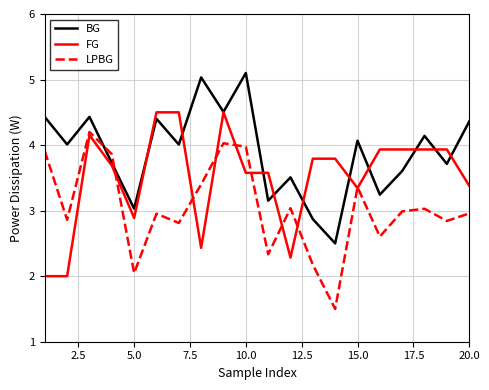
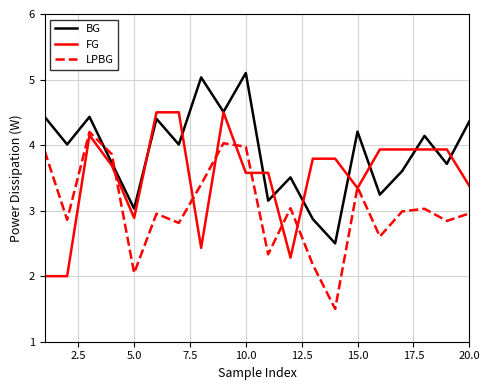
  {
    "BG": {
      "5.0": 3.0,
      "10.0": 5.1,
-     "15.0": 4.1,
+     "15.0": 4.2,
      "20.0": 4.4
    }
  }
